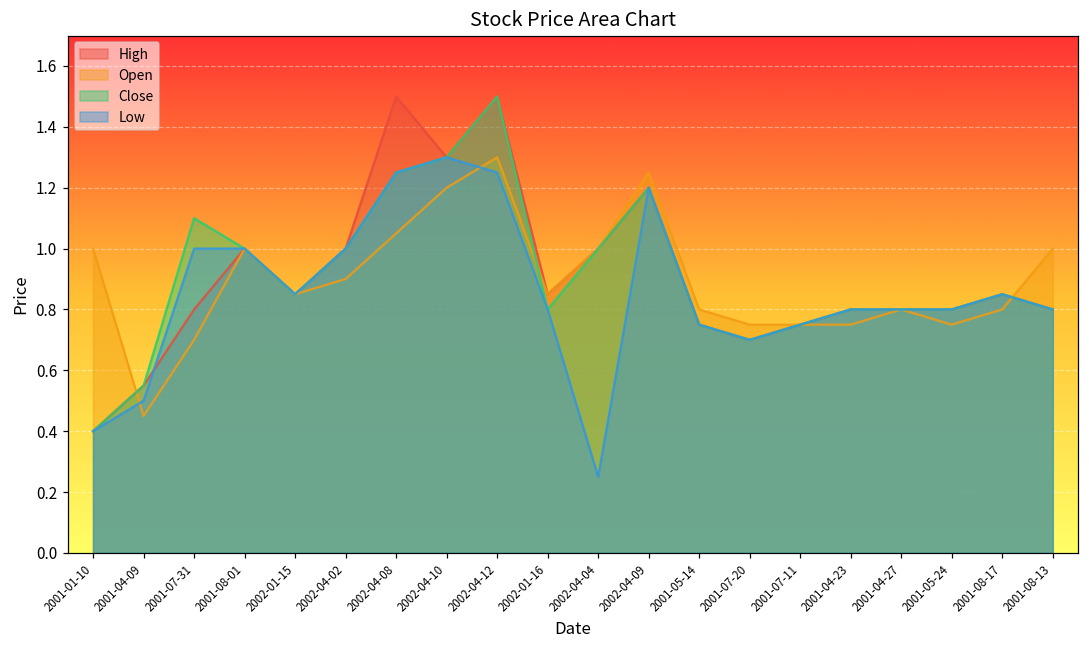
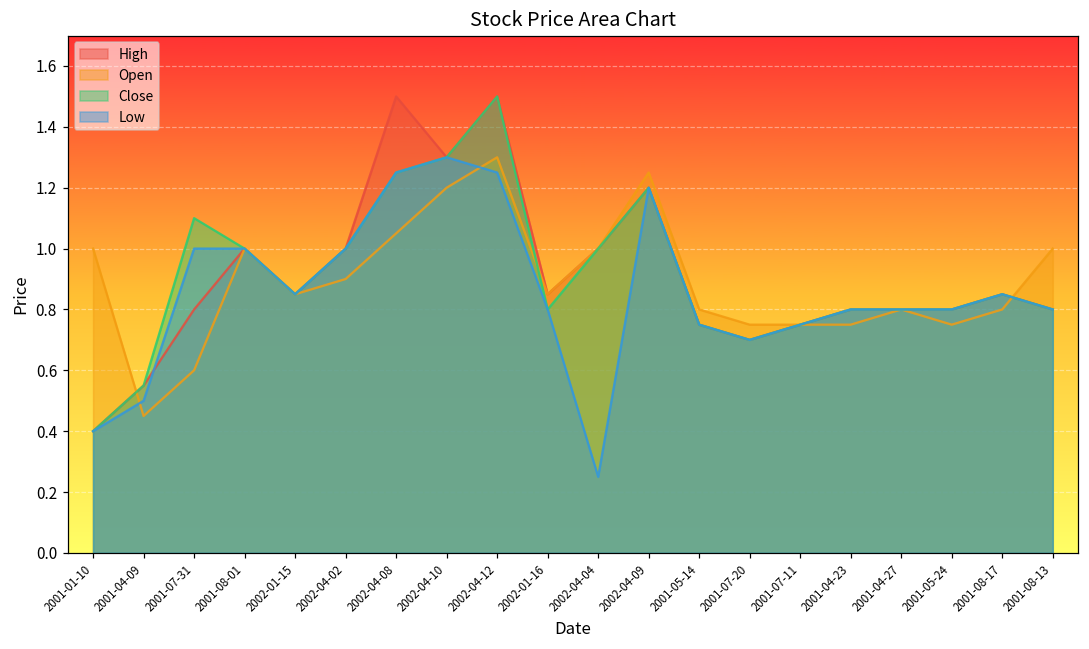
  {
    "High": {
      "2001-07-31": 0.8,
      "2002-04-08": 1.5
    },
    "Open": {
      "2001-01-10": 1.0,
      "2001-04-09": 0.45,
-     "2001-07-31": 0.7,
+     "2001-07-31": 0.6,
      "2002-04-02": 0.9,
      "2002-04-08": 1.05,
      "2002-04-10": 1.2,
      "2002-04-12": 1.3,
      "2002-04-09": 1.25,
      "2001-05-14": 0.8,
      "2001-07-20": 0.75,
      "2001-04-23": 0.75,
      "2001-05-24": 0.75,
      "2001-08-17": 0.8,
      "2001-08-13": 1.0
    },
    "Close": {
      "2001-07-31": 1.1
    },
    "Low": {
      "2001-04-09": 0.5,
      "2001-07-31": 1.0,
      "2002-04-12": 1.25,
      "2002-04-04": 0.25
    }
  }
